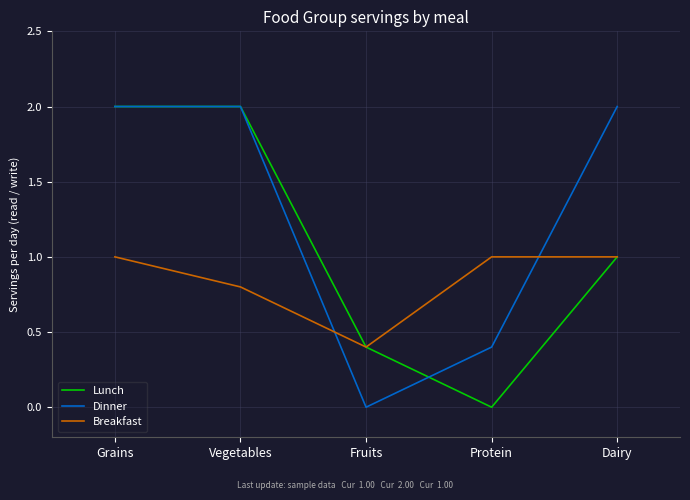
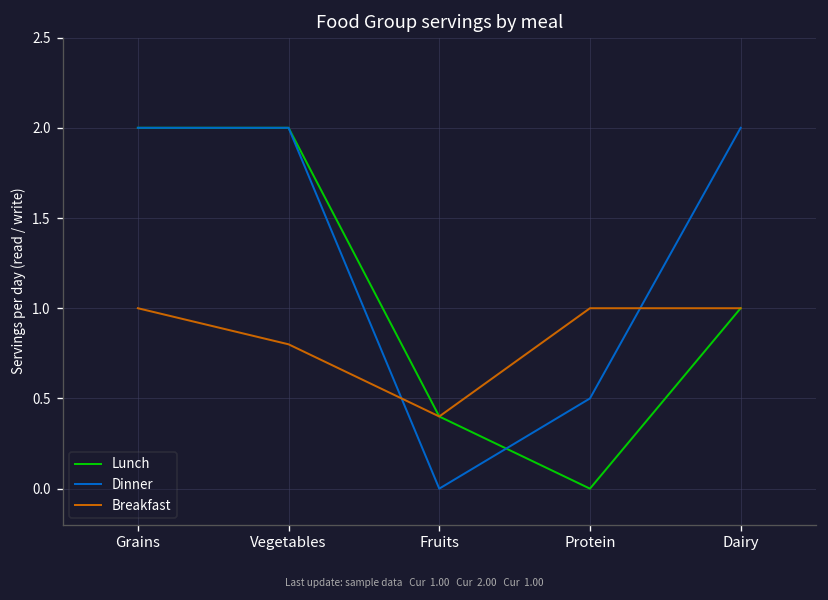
  {
    "Lunch": {
      "Protein": 0.0
    },
    "Dinner": {
      "Fruits": 0.0,
-     "Protein": 0.4,
+     "Protein": 0.5,
      "Dairy": 2.0
    },
    "Breakfast": {
      "Grains": 1.0,
      "Vegetables": 0.8,
      "Protein": 1.0
    }
  }
